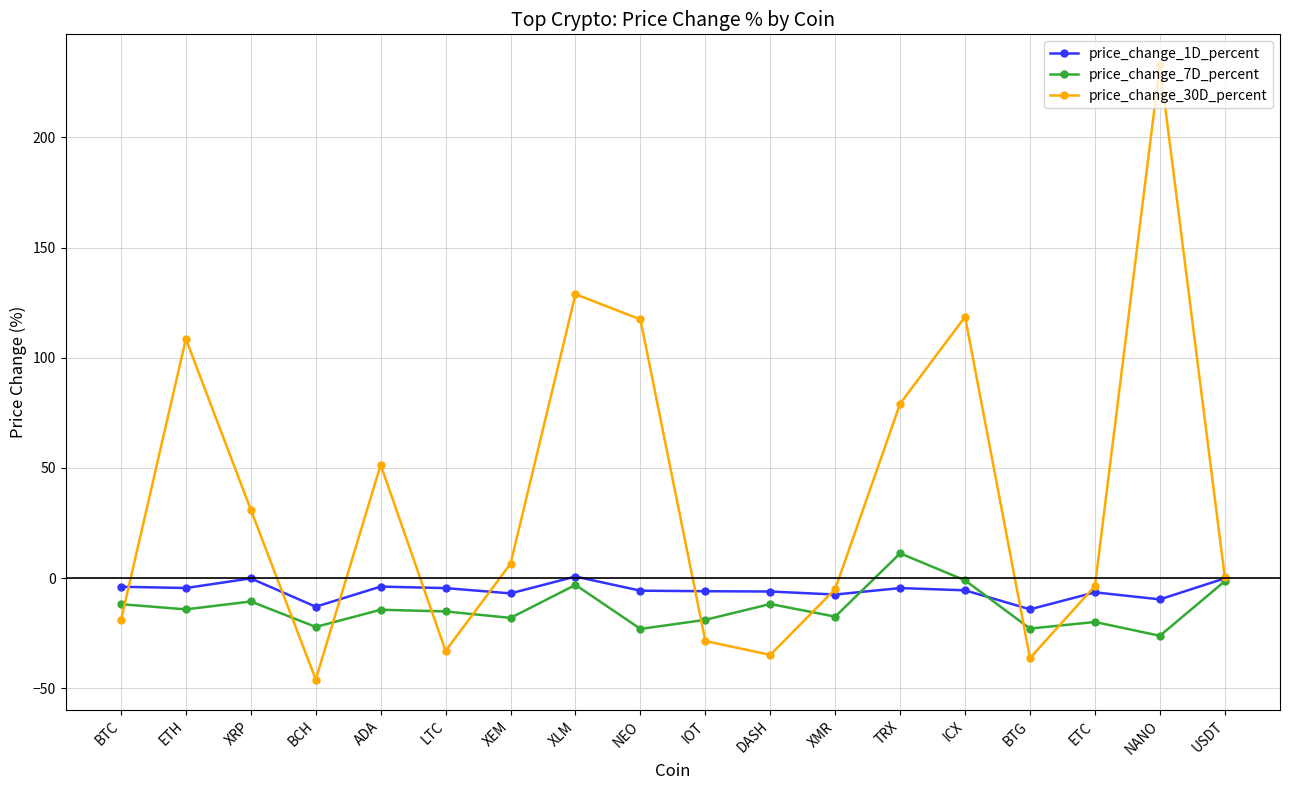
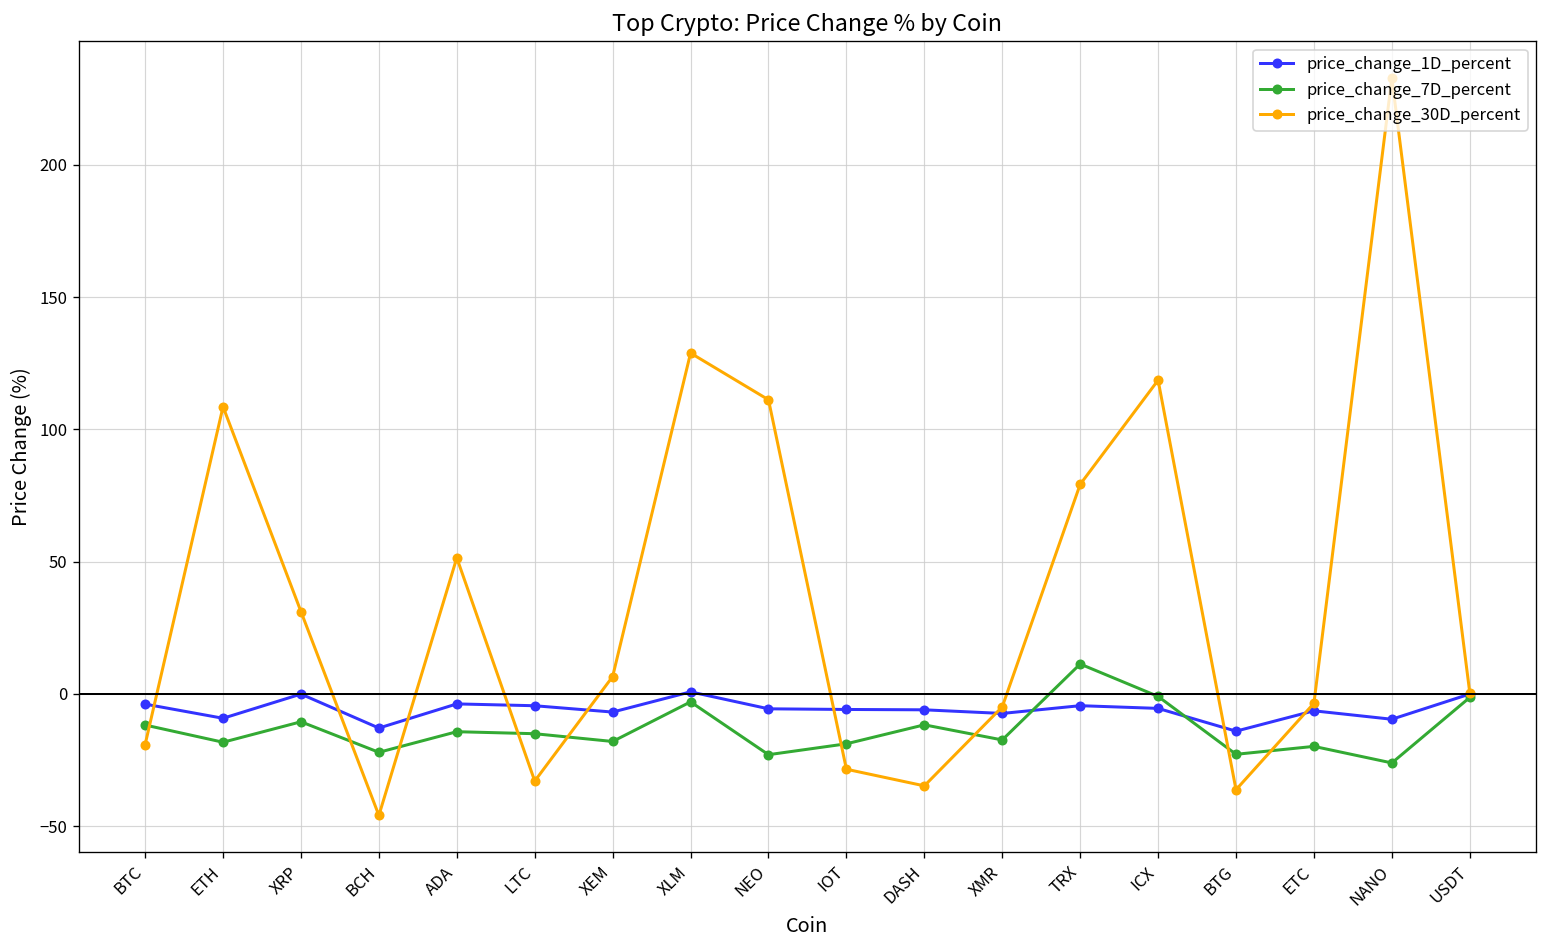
  {
    "price_change_1D_percent": {
      "BTC": -4,
-     "ETH": -4,
+     "ETH": -9,
      "XRP": 0,
      "BCH": -13,
      "ADA": -4,
      "LTC": -4,
      "XEM": -7,
      "XLM": 1,
      "NEO": -6,
      "IOT": -6,
      "DASH": -6,
      "XMR": -7,
      "TRX": -4,
      "ICX": -5,
      "BTG": -14,
      "ETC": -6,
      "NANO": -10
    },
    "price_change_7D_percent": {
      "BTC": -12,
-     "ETH": -14,
+     "ETH": -18,
      "XRP": -11,
      "BCH": -22,
      "ADA": -14,
      "LTC": -15,
      "XEM": -18,
      "XLM": -3,
      "NEO": -23,
      "IOT": -19,
      "DASH": -12,
      "XMR": -17,
      "TRX": 11,
      "ICX": -1,
      "BTG": -23,
      "ETC": -20,
      "NANO": -26,
      "USDT": -1
    },
    "price_change_30D_percent": {
      "BTC": -19,
      "ETH": 109,
      "XRP": 31,
      "BCH": -46,
      "ADA": 51,
      "LTC": -33,
      "XEM": 7,
      "XLM": 129,
-     "NEO": 117,
+     "NEO": 111,
      "IOT": -28,
      "DASH": -35,
      "XMR": -5,
      "TRX": 79,
      "ICX": 119,
      "BTG": -36,
      "ETC": -4
    }
  }
